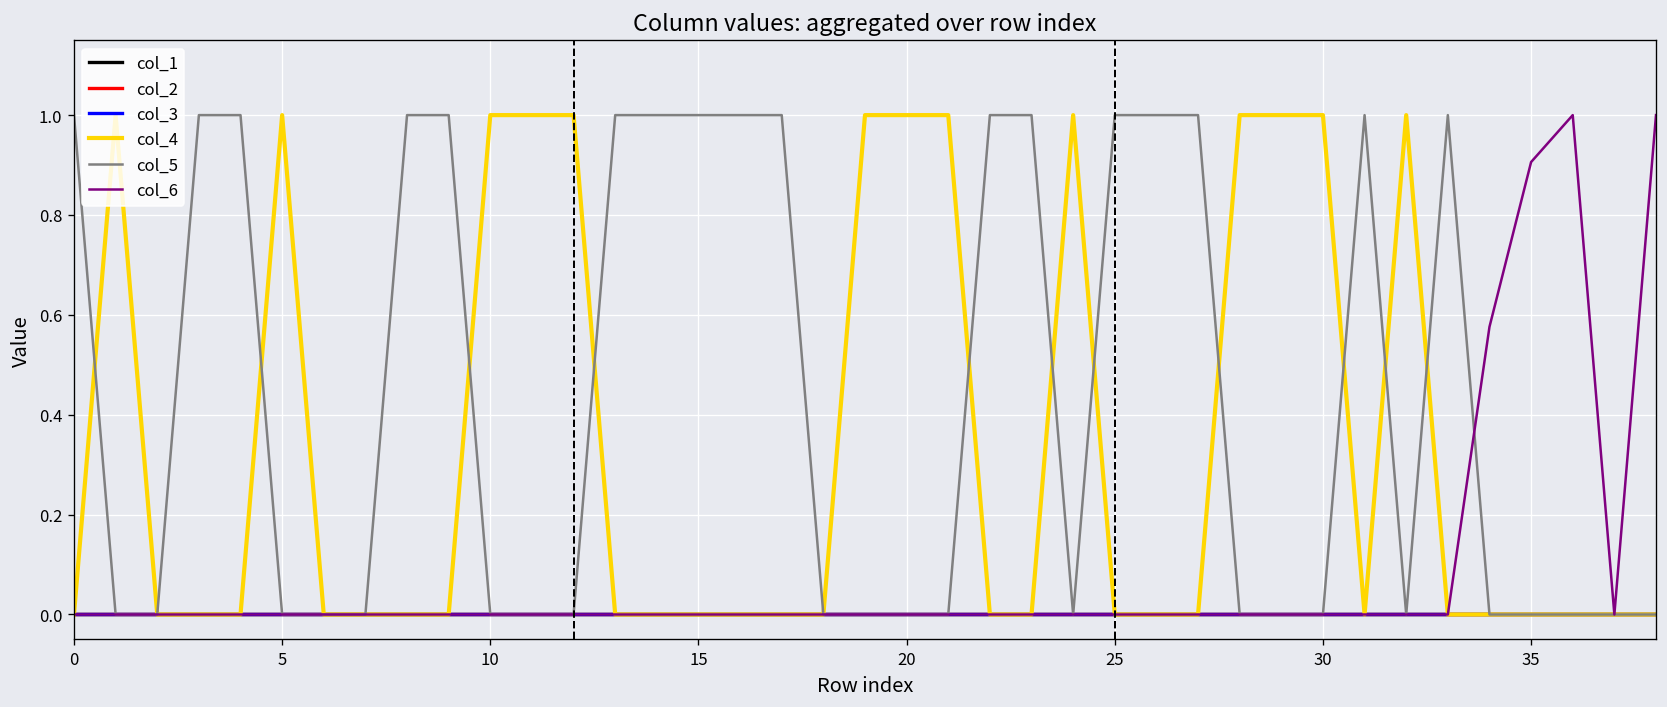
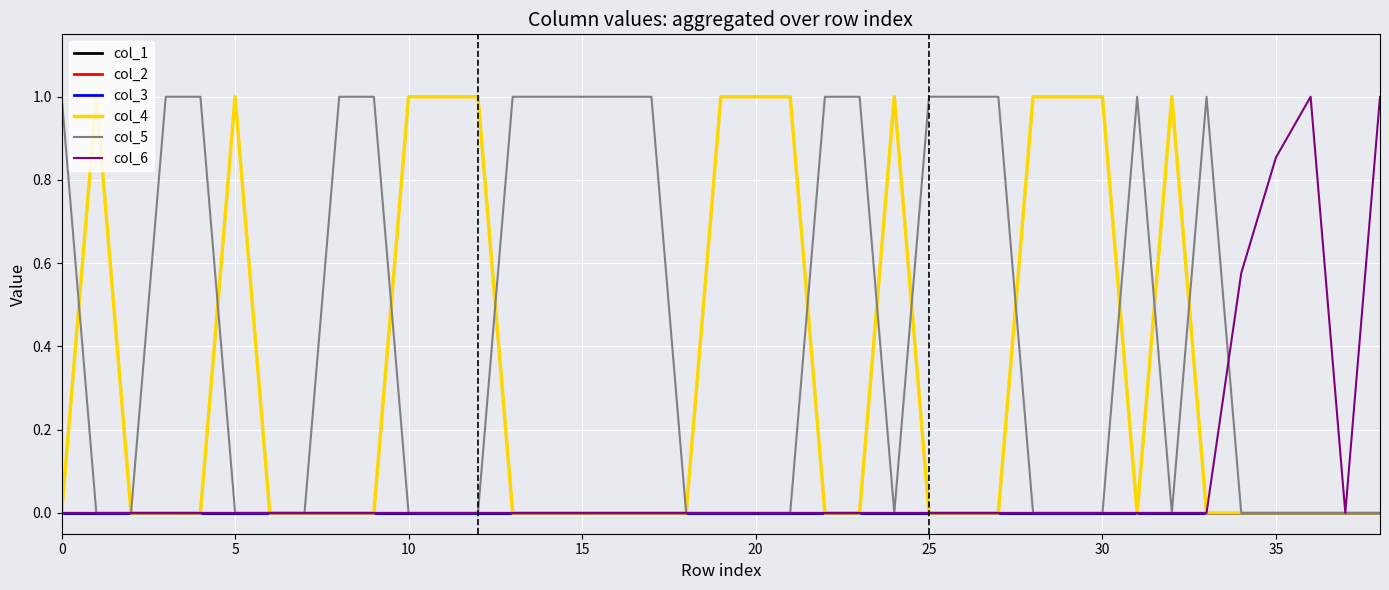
  {
    "col_4": {
      "5": 1.00,
      "10": 1.00,
      "20": 1.00,
      "30": 1.00
    },
    "col_5": {
      "0": 1.00,
      "15": 1.00,
      "25": 1.00
    },
    "col_6": {
-     "35": 0.91
+     "35": 0.85
    }
  }
